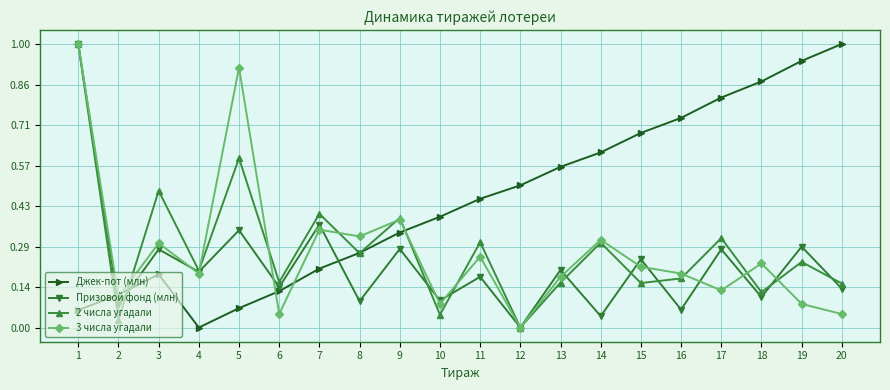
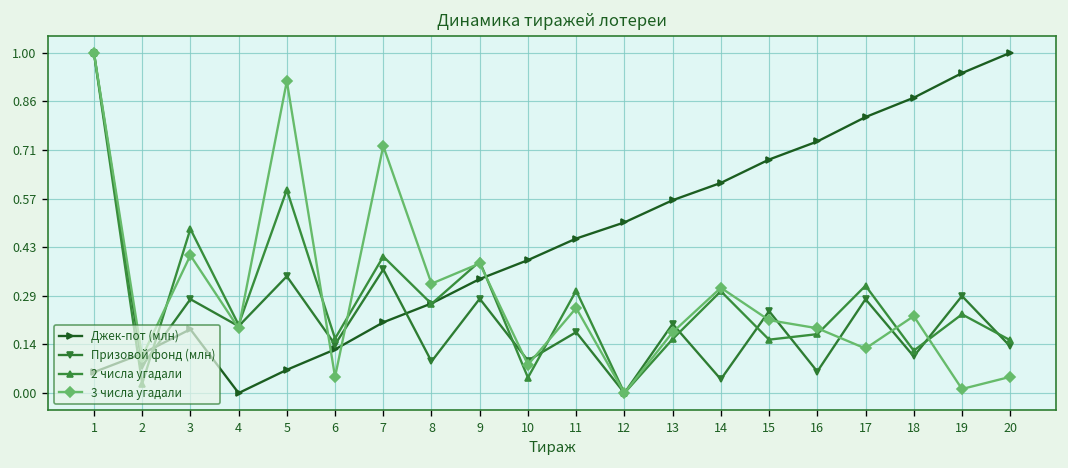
  {
    "3 числа угадали": {
-     "3": 0.30,
+     "3": 0.40,
      "5": 0.92,
      "6": 0.05,
-     "7": 0.35,
+     "7": 0.73,
      "8": 0.32,
      "10": 0.08,
      "11": 0.25,
      "13": 0.18,
      "14": 0.31,
      "15": 0.21,
      "16": 0.19,
      "17": 0.13,
      "18": 0.23,
-     "19": 0.08,
+     "19": 0.01,
      "20": 0.05
    }
  }
